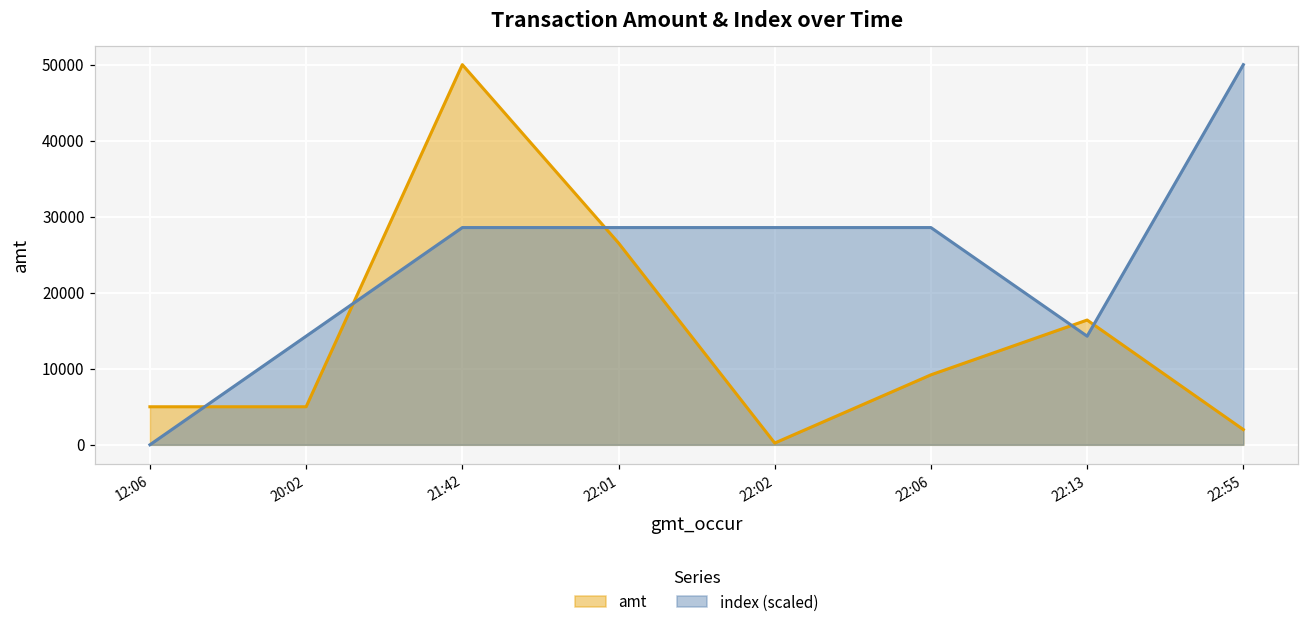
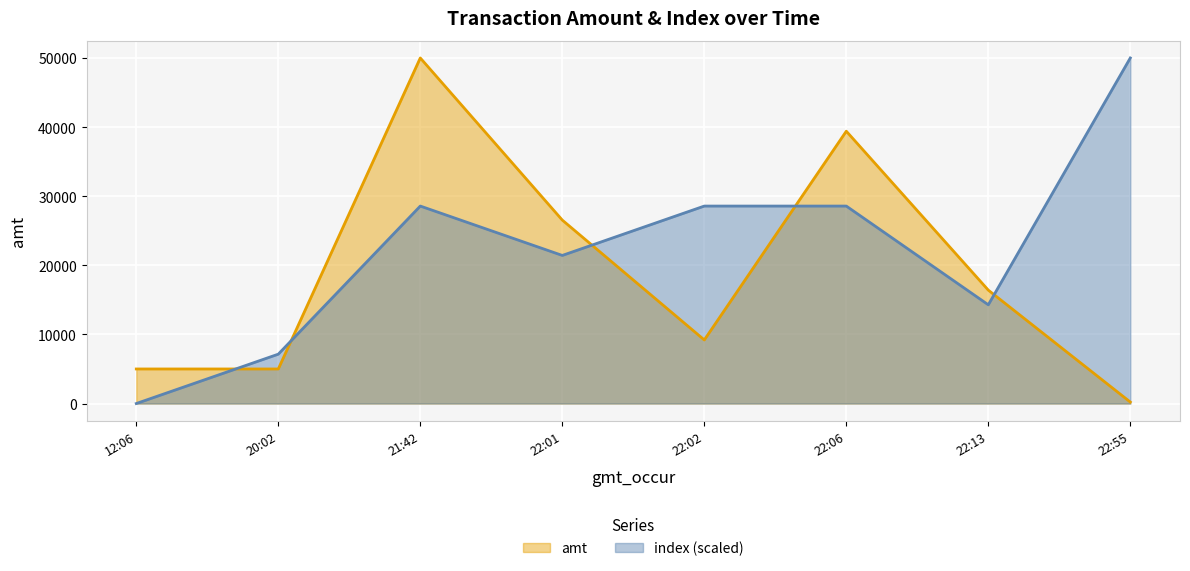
  {
    "amt": {
      "12:06": 5000,
      "20:02": 5000,
      "21:42": 50000,
      "22:01": 27000,
-     "22:02": 0,
-     "22:06": 9000,
+     "22:02": 9000,
+     "22:06": 39000,
      "22:13": 16000,
-     "22:55": 2000
+     "22:55": 0
    },
    "index (scaled)": {
      "12:06": 0,
-     "20:02": 14000,
+     "20:02": 7000,
      "21:42": 29000,
-     "22:01": 29000,
+     "22:01": 21000,
      "22:02": 29000,
      "22:06": 29000,
      "22:13": 14000,
      "22:55": 50000
    }
  }
